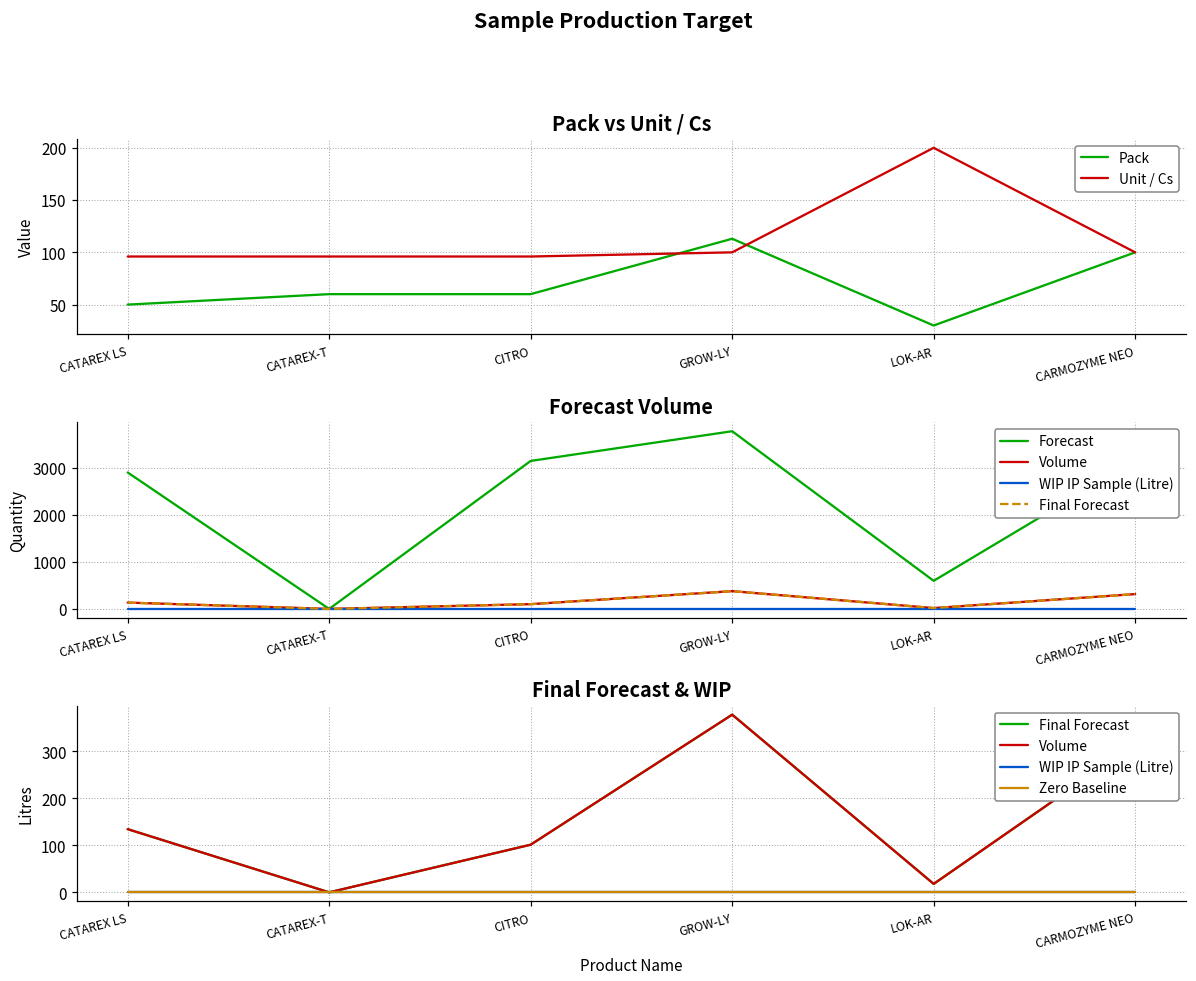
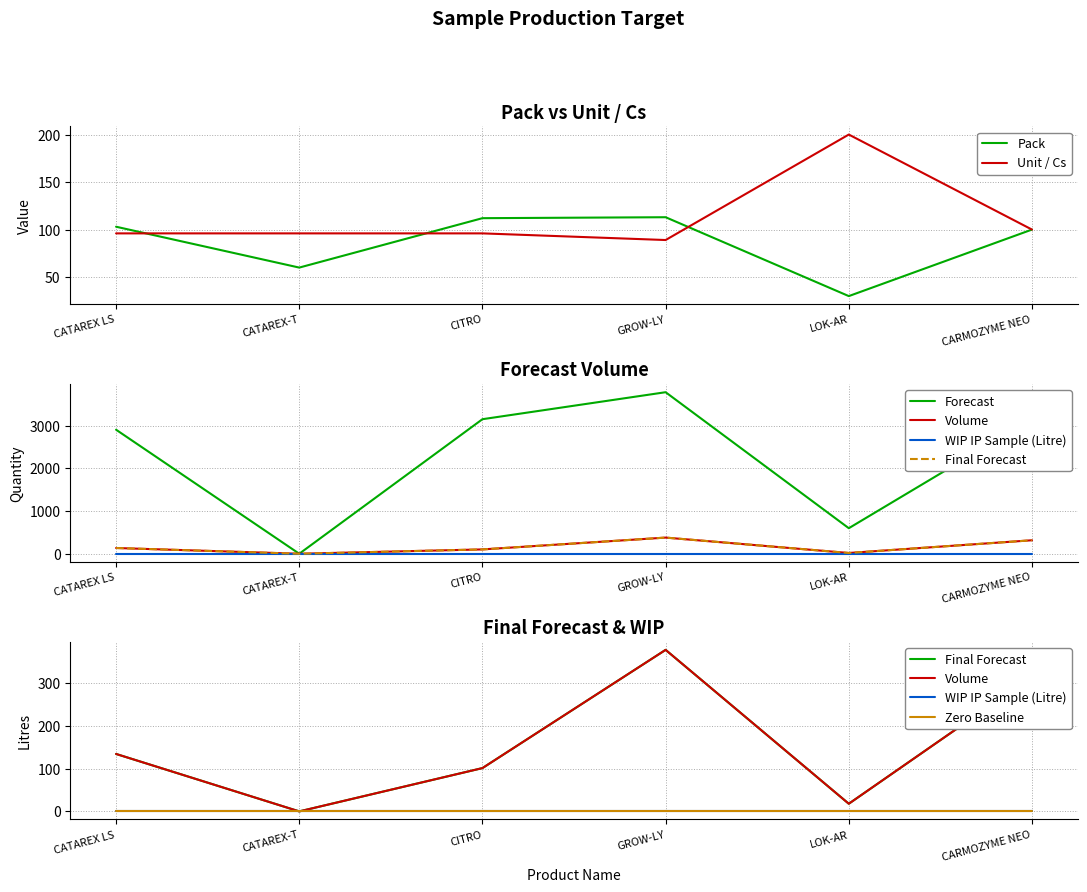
  {
    "Pack vs Unit / Cs": {
      "Pack": {
-       "CATAREX LS": 50,
+       "CATAREX LS": 100,
        "CATAREX-T": 60,
-       "CITRO": 60,
+       "CITRO": 110,
        "GROW-LY": 110,
        "LOK-AR": 30
      },
      "Unit / Cs": {
        "CATAREX LS": 100,
        "CATAREX-T": 100,
        "CITRO": 100,
-       "GROW-LY": 100,
+       "GROW-LY": 90,
        "LOK-AR": 200
      }
    },
    "Forecast Volume": {
      "Forecast": {
        "CATAREX LS": 2900,
        "CITRO": 3200,
        "GROW-LY": 3800,
        "LOK-AR": 600
      },
      "WIP IP Sample (Litre)": {
        "CATAREX LS": 0,
        "CITRO": 0,
        "GROW-LY": 0,
        "CARMOZYME NEO": 0
      }
    },
    "Final Forecast & WIP": {
      "Volume": {
        "CATAREX LS": 130,
        "CITRO": 100,
        "GROW-LY": 380,
        "LOK-AR": 20
      },
      "Zero Baseline": {
        "CATAREX LS": 0,
        "CITRO": 0,
        "GROW-LY": 0,
        "LOK-AR": 0,
        "CARMOZYME NEO": 0
      }
    }
  }
